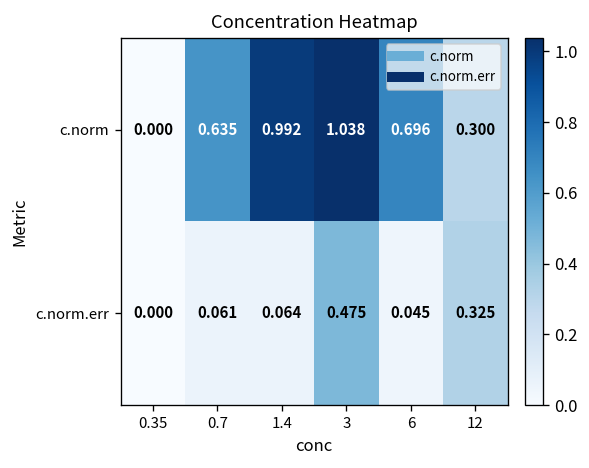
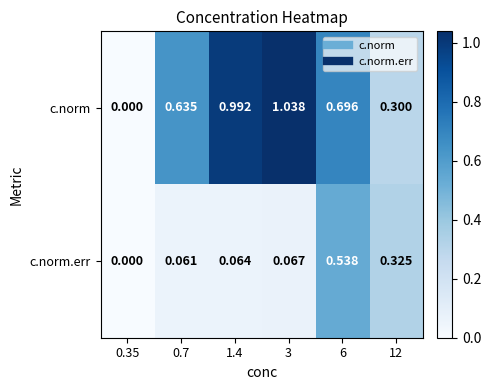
  {
    "c.norm": {
      "0.35": 0.000,
      "0.7": 0.635,
      "1.4": 0.992,
      "3": 1.038,
      "6": 0.696,
      "12": 0.300
    },
    "c.norm.err": {
      "0.35": 0.000,
      "0.7": 0.061,
      "1.4": 0.064,
-     "3": 0.475,
-     "6": 0.045,
+     "3": 0.067,
+     "6": 0.538,
      "12": 0.325
    }
  }
